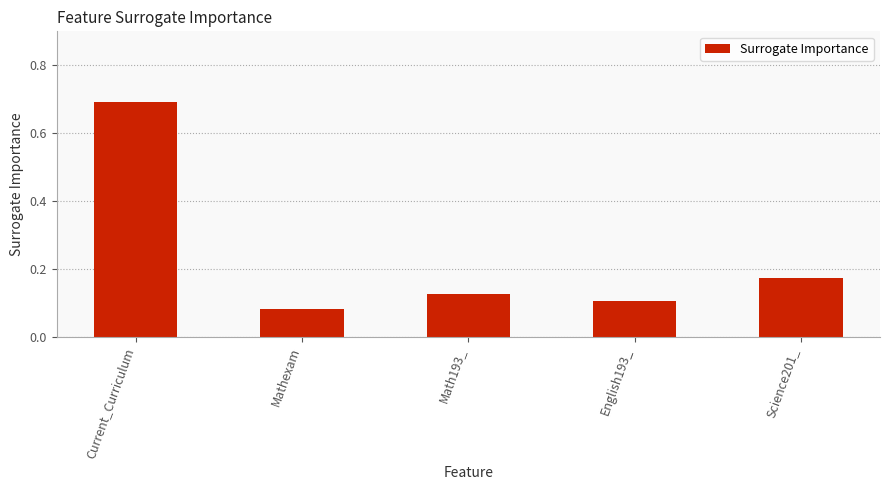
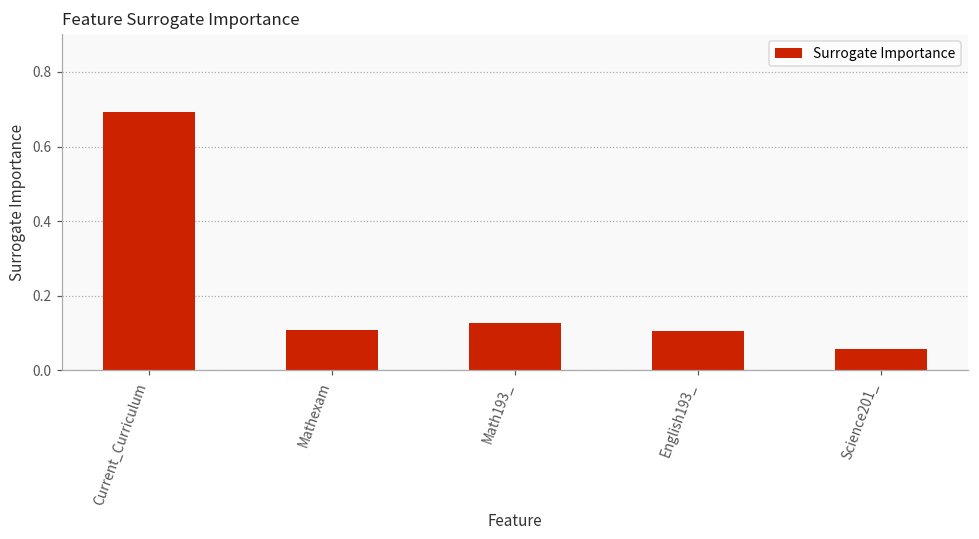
  {
    "Current_Curriculum": 0.69,
-   "Mathexam": 0.08,
+   "Mathexam": 0.11,
    "Math193_": 0.13,
    "English193_": 0.11,
-   "Science201_": 0.17
+   "Science201_": 0.06
  }
